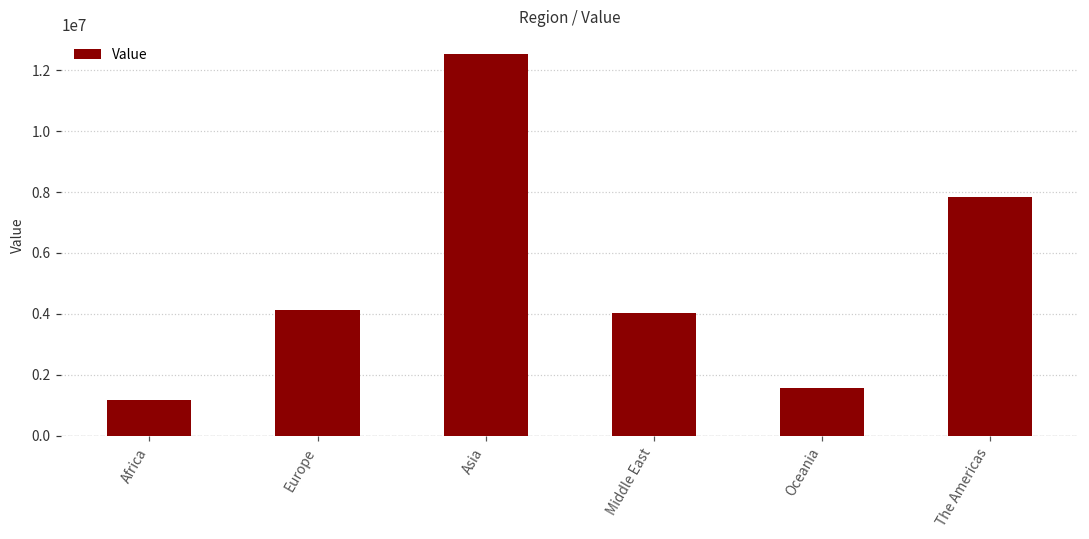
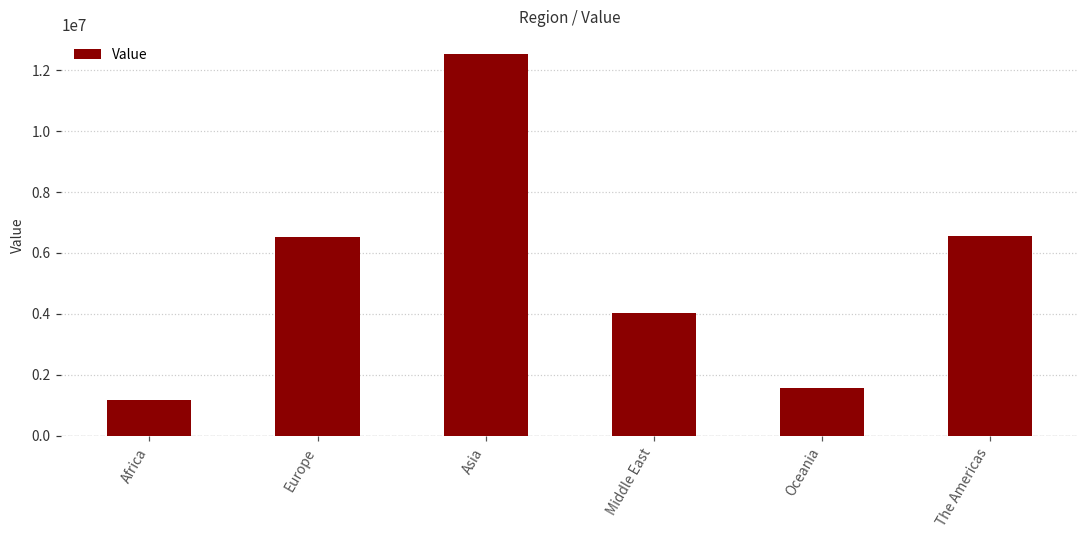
  {
    "Africa": 1200000,
-   "Europe": 4100000,
+   "Europe": 6500000,
    "Asia": 12500000,
    "Middle East": 4000000,
    "Oceania": 1600000,
-   "The Americas": 7800000
+   "The Americas": 6600000
  }
